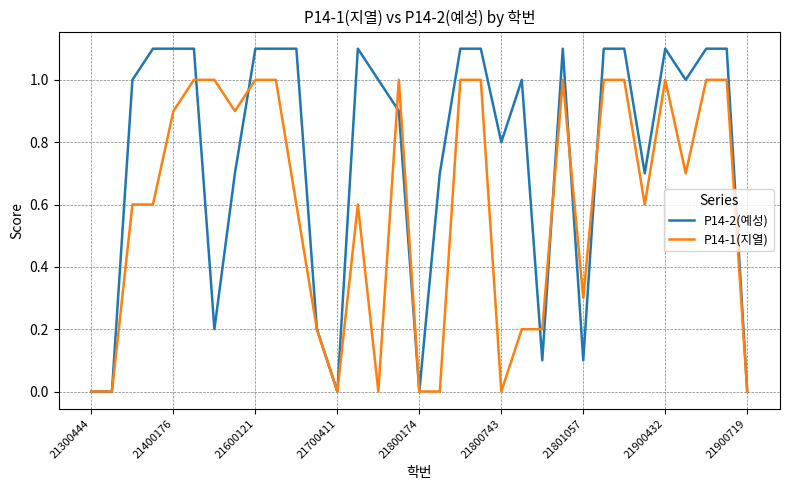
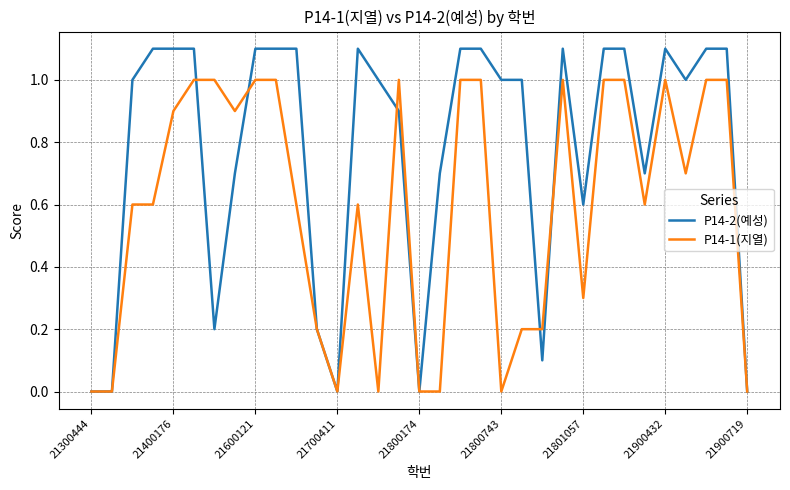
  {
    "P14-2(예성)": {
      "21400176": 1.1,
      "21600121": 1.1,
-     "21800743": 0.8,
-     "21801057": 0.1,
+     "21800743": 1.0,
+     "21801057": 0.6,
      "21900432": 1.1
    },
    "P14-1(지열)": {
      "21400176": 0.9,
      "21600121": 1.0,
      "21800743": 0.0,
      "21801057": 0.3,
      "21900432": 1.0
    }
  }
